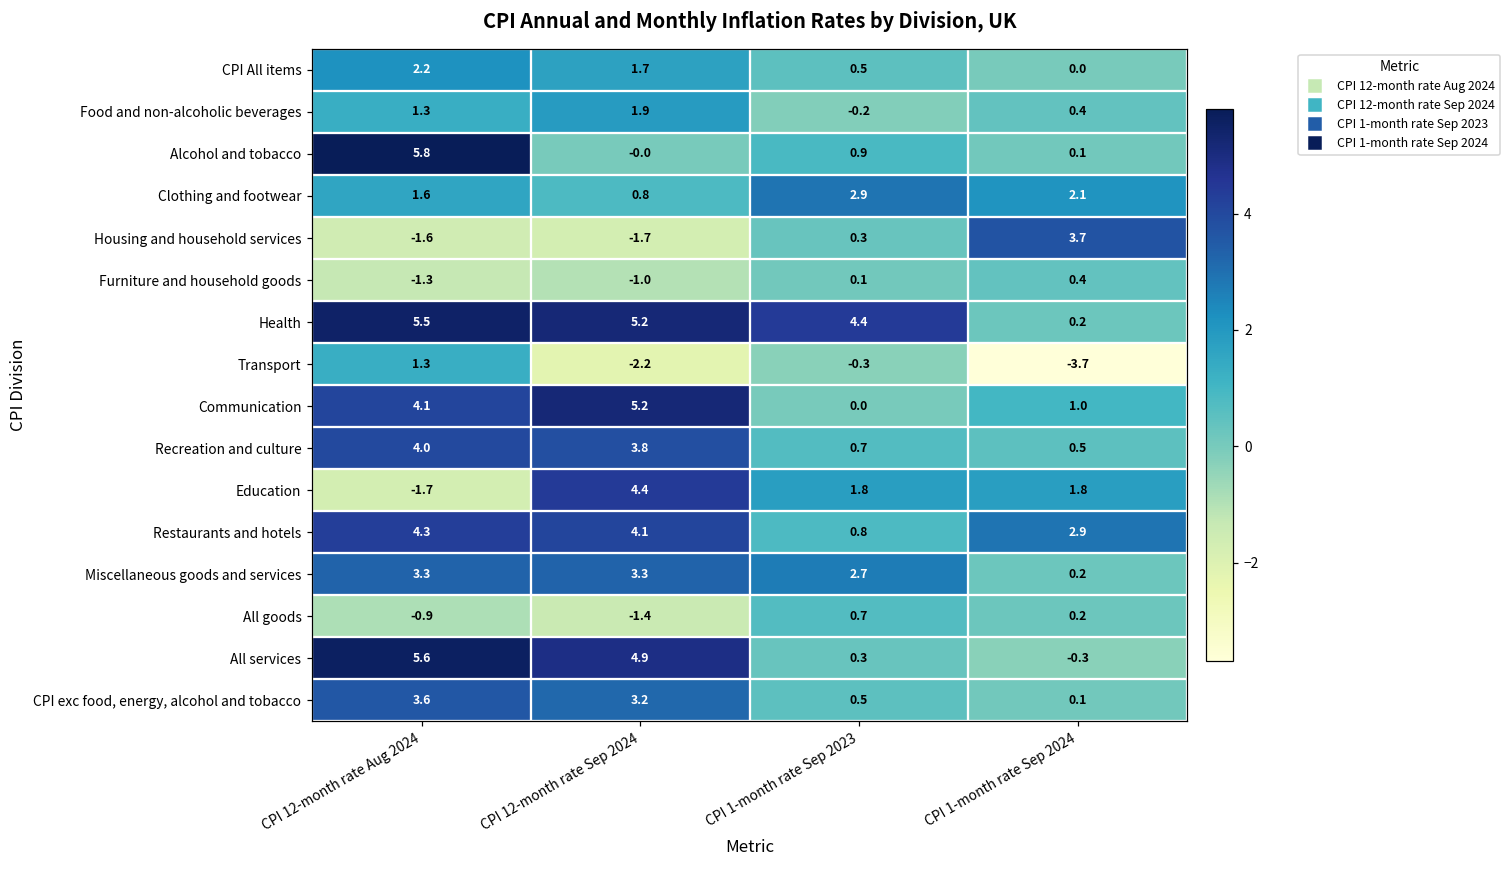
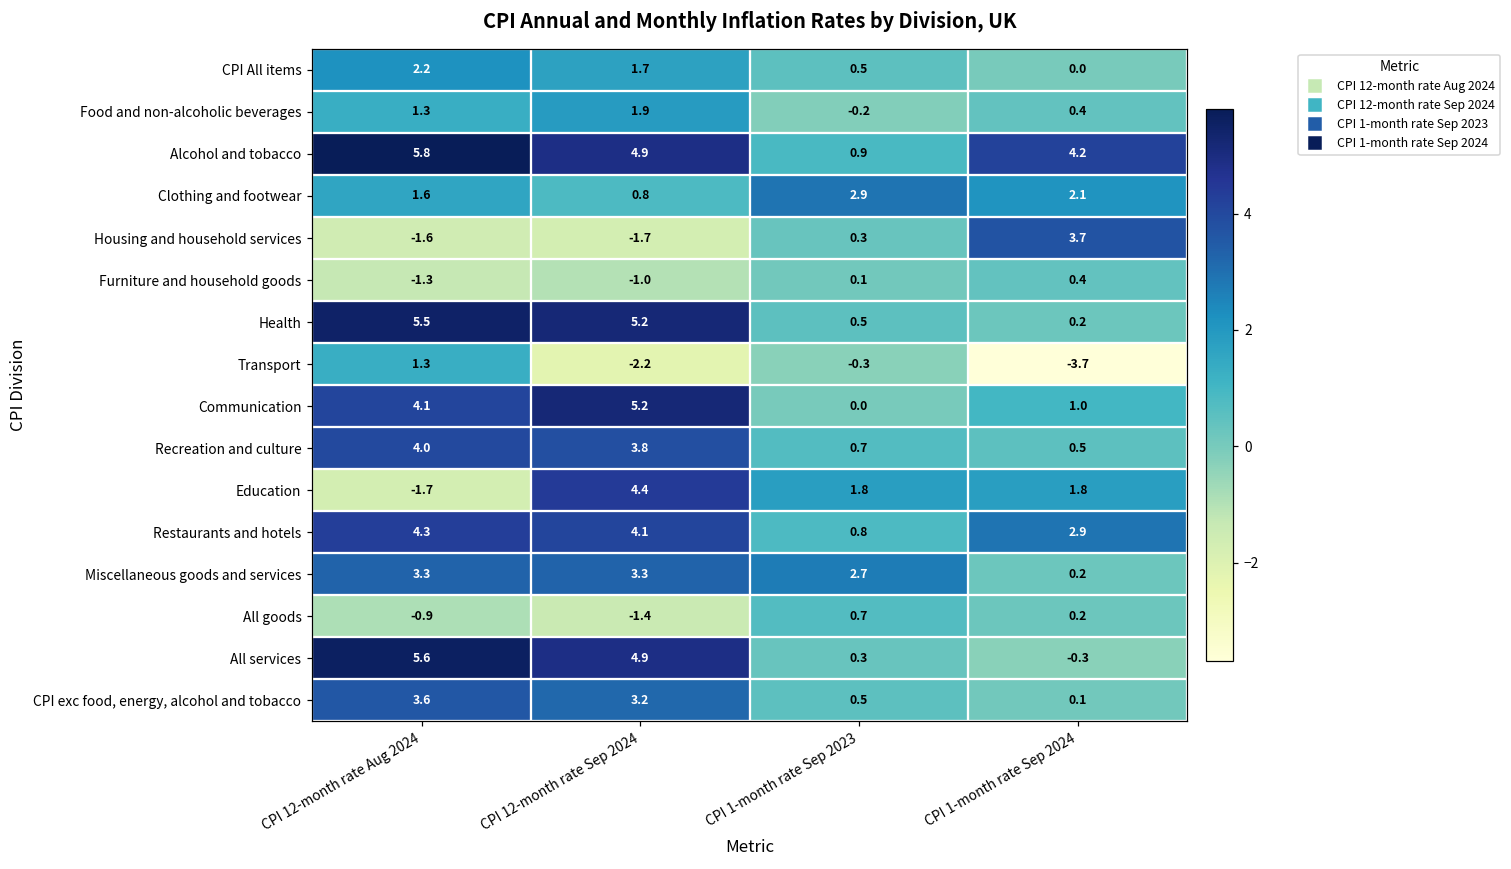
  {
    "CPI All items": {
      "CPI 12-month rate Aug 2024": 2.2,
      "CPI 12-month rate Sep 2024": 1.7,
      "CPI 1-month rate Sep 2023": 0.5,
      "CPI 1-month rate Sep 2024": 0.0
    },
    "Food and non-alcoholic beverages": {
      "CPI 12-month rate Aug 2024": 1.3,
      "CPI 12-month rate Sep 2024": 1.9,
      "CPI 1-month rate Sep 2023": -0.2,
      "CPI 1-month rate Sep 2024": 0.4
    },
    "Alcohol and tobacco": {
      "CPI 12-month rate Aug 2024": 5.8,
-     "CPI 12-month rate Sep 2024": -0.0,
+     "CPI 12-month rate Sep 2024": 4.9,
      "CPI 1-month rate Sep 2023": 0.9,
-     "CPI 1-month rate Sep 2024": 0.1
+     "CPI 1-month rate Sep 2024": 4.2
    },
    "Clothing and footwear": {
      "CPI 12-month rate Aug 2024": 1.6,
      "CPI 12-month rate Sep 2024": 0.8,
      "CPI 1-month rate Sep 2023": 2.9,
      "CPI 1-month rate Sep 2024": 2.1
    },
    "Housing and household services": {
      "CPI 12-month rate Aug 2024": -1.6,
      "CPI 12-month rate Sep 2024": -1.7,
      "CPI 1-month rate Sep 2023": 0.3,
      "CPI 1-month rate Sep 2024": 3.7
    },
    "Furniture and household goods": {
      "CPI 12-month rate Aug 2024": -1.3,
      "CPI 12-month rate Sep 2024": -1.0,
      "CPI 1-month rate Sep 2023": 0.1,
      "CPI 1-month rate Sep 2024": 0.4
    },
    "Health": {
      "CPI 12-month rate Aug 2024": 5.5,
      "CPI 12-month rate Sep 2024": 5.2,
-     "CPI 1-month rate Sep 2023": 4.4,
+     "CPI 1-month rate Sep 2023": 0.5,
      "CPI 1-month rate Sep 2024": 0.2
    },
    "Transport": {
      "CPI 12-month rate Aug 2024": 1.3,
      "CPI 12-month rate Sep 2024": -2.2,
      "CPI 1-month rate Sep 2023": -0.3,
      "CPI 1-month rate Sep 2024": -3.7
    },
    "Communication": {
      "CPI 12-month rate Aug 2024": 4.1,
      "CPI 12-month rate Sep 2024": 5.2,
      "CPI 1-month rate Sep 2023": 0.0,
      "CPI 1-month rate Sep 2024": 1.0
    },
    "Recreation and culture": {
      "CPI 12-month rate Aug 2024": 4.0,
      "CPI 12-month rate Sep 2024": 3.8,
      "CPI 1-month rate Sep 2023": 0.7,
      "CPI 1-month rate Sep 2024": 0.5
    },
    "Education": {
      "CPI 12-month rate Aug 2024": -1.7,
      "CPI 12-month rate Sep 2024": 4.4,
      "CPI 1-month rate Sep 2023": 1.8,
      "CPI 1-month rate Sep 2024": 1.8
    },
    "Restaurants and hotels": {
      "CPI 12-month rate Aug 2024": 4.3,
      "CPI 12-month rate Sep 2024": 4.1,
      "CPI 1-month rate Sep 2023": 0.8,
      "CPI 1-month rate Sep 2024": 2.9
    },
    "Miscellaneous goods and services": {
      "CPI 12-month rate Aug 2024": 3.3,
      "CPI 12-month rate Sep 2024": 3.3,
      "CPI 1-month rate Sep 2023": 2.7,
      "CPI 1-month rate Sep 2024": 0.2
    },
    "All goods": {
      "CPI 12-month rate Aug 2024": -0.9,
      "CPI 12-month rate Sep 2024": -1.4,
      "CPI 1-month rate Sep 2023": 0.7,
      "CPI 1-month rate Sep 2024": 0.2
    },
    "All services": {
      "CPI 12-month rate Aug 2024": 5.6,
      "CPI 12-month rate Sep 2024": 4.9,
      "CPI 1-month rate Sep 2023": 0.3,
      "CPI 1-month rate Sep 2024": -0.3
    },
    "CPI exc food, energy, alcohol and tobacco": {
      "CPI 12-month rate Aug 2024": 3.6,
      "CPI 12-month rate Sep 2024": 3.2,
      "CPI 1-month rate Sep 2023": 0.5,
      "CPI 1-month rate Sep 2024": 0.1
    }
  }
